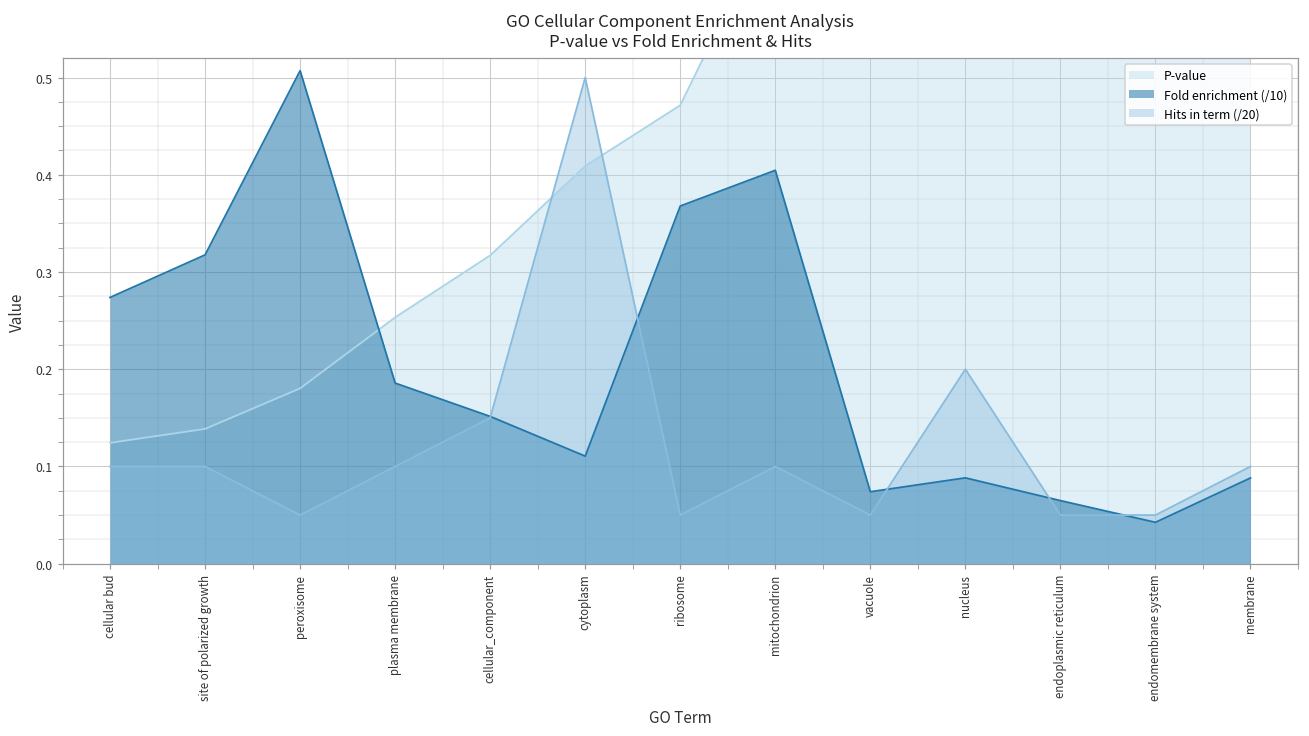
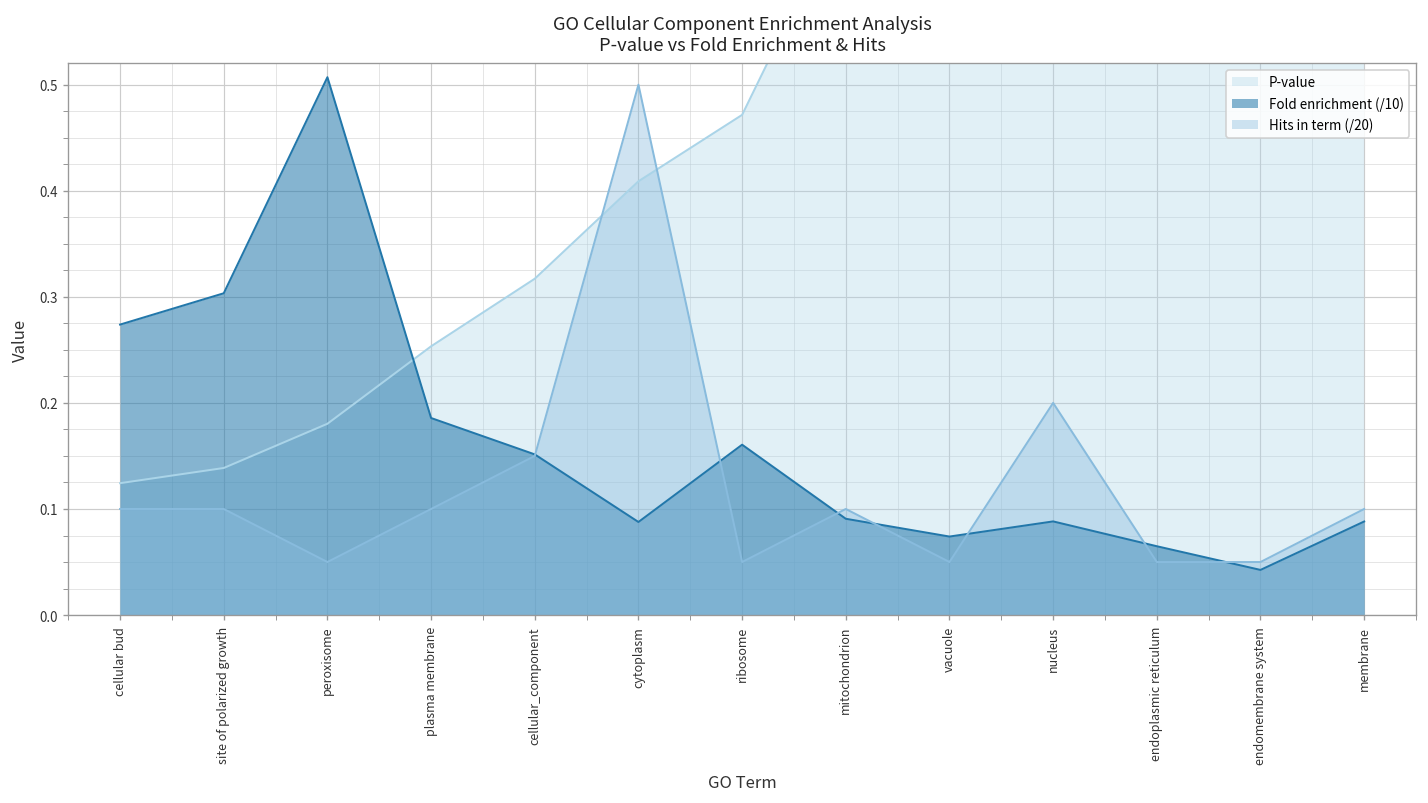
  {
    "Fold enrichment (/10)": {
      "cellular bud": 0.27,
-     "site of polarized growth": 0.32,
+     "site of polarized growth": 0.30,
      "peroxisome": 0.51,
      "plasma membrane": 0.19,
-     "cytoplasm": 0.11,
-     "ribosome": 0.37,
-     "mitochondrion": 0.40,
+     "cytoplasm": 0.09,
+     "ribosome": 0.16,
+     "mitochondrion": 0.09,
      "vacuole": 0.07,
      "nucleus": 0.09,
      "endoplasmic reticulum": 0.06,
      "endomembrane system": 0.04,
      "membrane": 0.09
    }
  }
